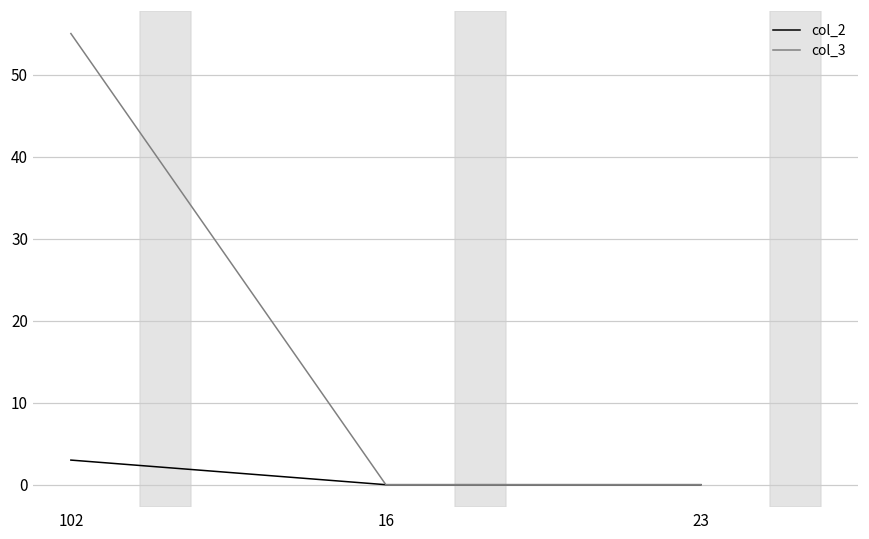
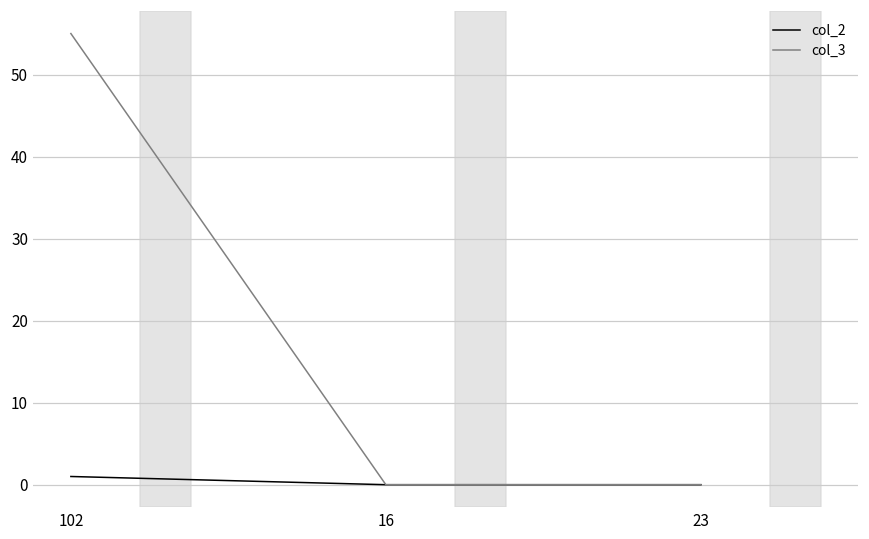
  {
    "col_2": {
-     "102": 3
+     "102": 1
    },
    "col_3": {
      "102": 55
    }
  }
